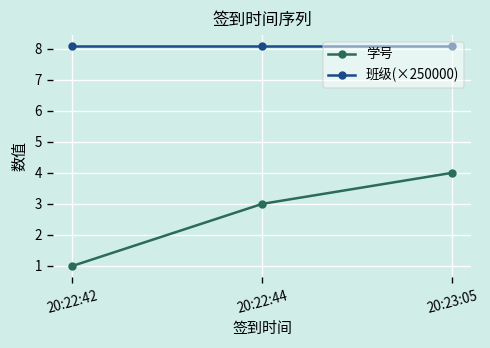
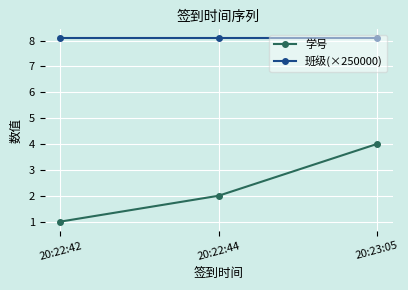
  {
    "学号": {
      "20:22:42": 1,
-     "20:22:44": 3,
+     "20:22:44": 2,
      "20:23:05": 4
    },
    "班级(×250000)": {
      "20:22:42": 8,
      "20:22:44": 8
    }
  }
